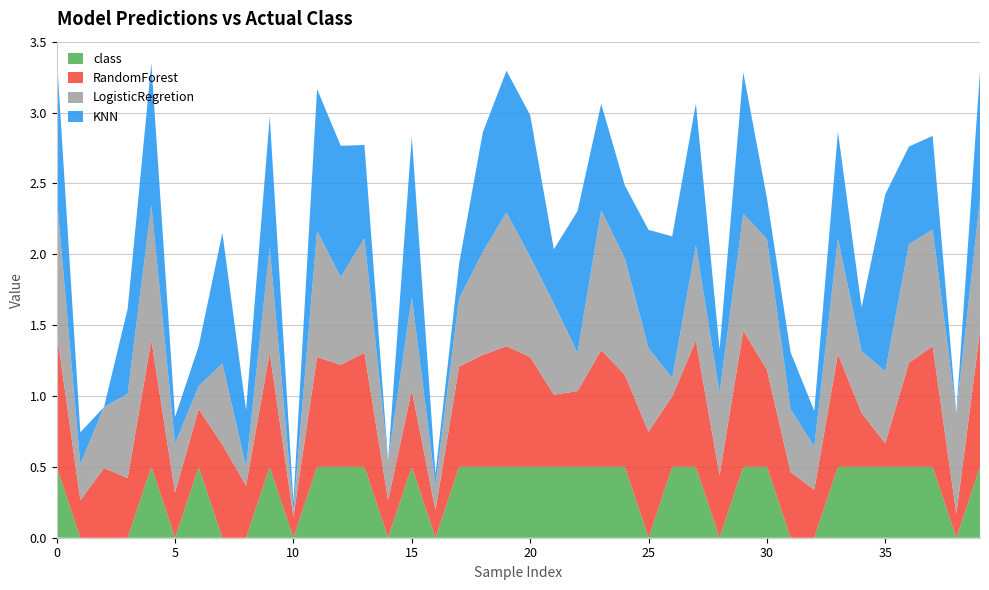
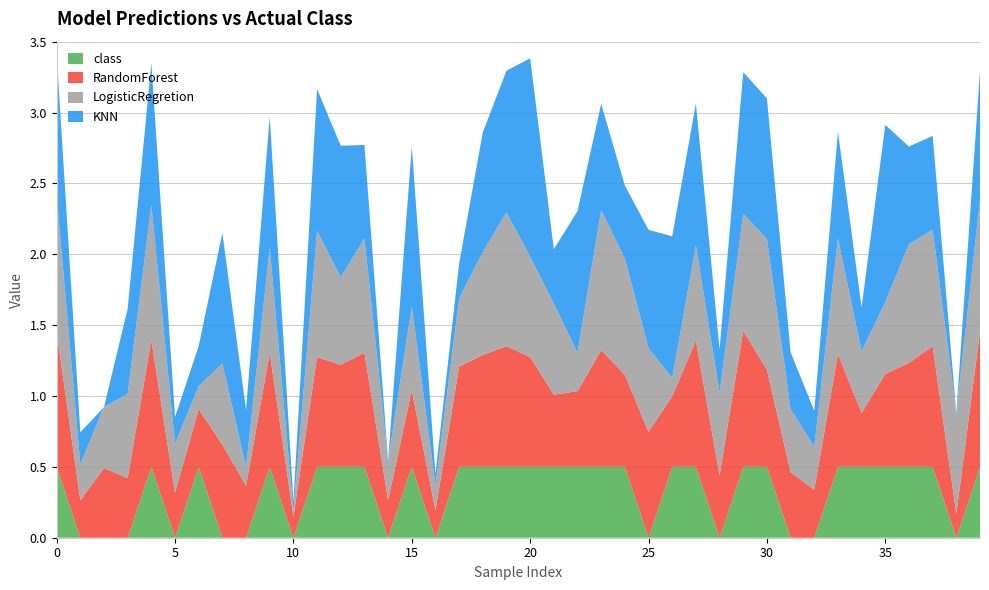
  {
    "class": {
      "0": 0.50,
      "5": 0.00,
      "10": 0.00,
      "15": 0.50,
      "20": 0.50,
      "25": 0.00,
      "30": 0.50,
      "35": 0.50
    },
    "RandomForest": {
      "0": 0.96,
      "5": 0.32,
      "10": 0.15,
      "15": 0.54,
      "20": 0.77,
      "25": 0.75,
      "30": 0.69,
-     "35": 0.17
+     "35": 0.66
    },
    "LogisticRegretion": {
      "0": 0.95,
      "5": 0.35,
      "10": 0.04,
-     "15": 0.66,
+     "15": 0.59,
      "20": 0.71,
      "25": 0.59,
      "30": 0.92,
      "35": 0.51
    },
    "KNN": {
      "0": 1.00,
      "5": 0.19,
      "10": 0.07,
      "15": 1.13,
-     "20": 1.0,
+     "20": 1.4,
      "25": 0.83,
-     "30": 0.29,
+     "30": 0.99,
      "35": 1.25
    }
  }
